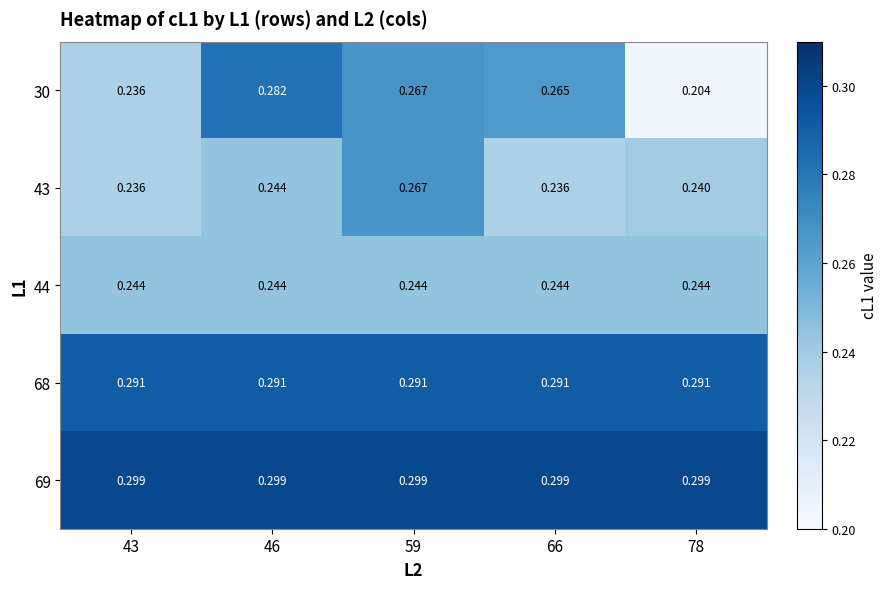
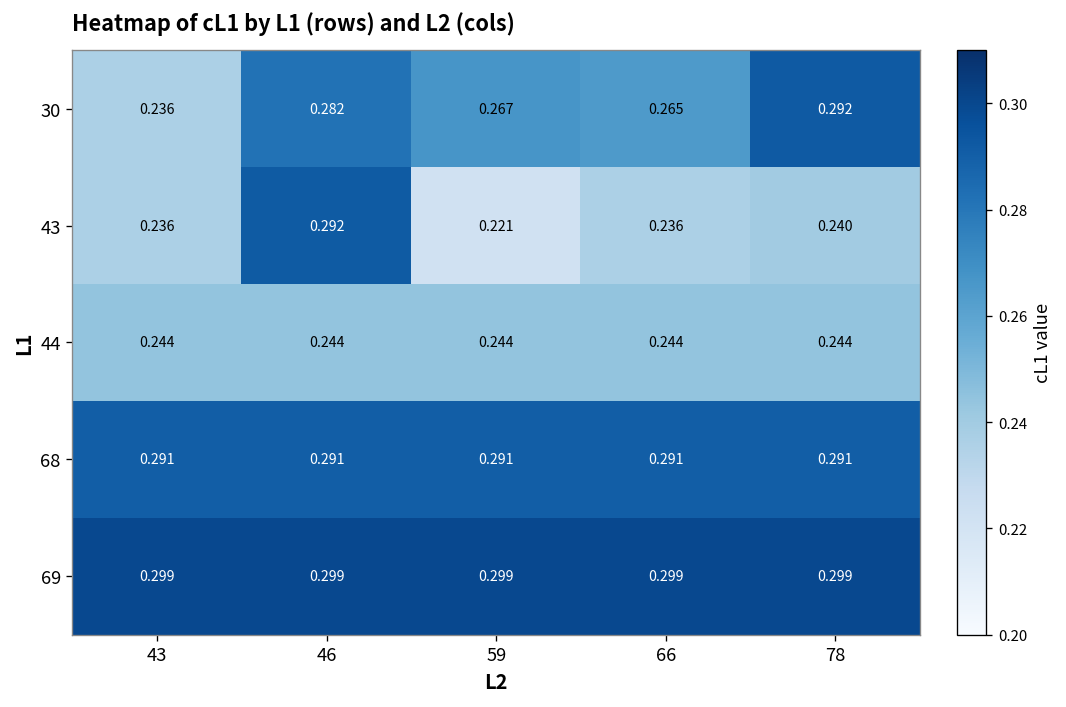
  {
    "30": {
      "43": 0.236,
      "46": 0.282,
      "59": 0.267,
      "66": 0.265,
-     "78": 0.204
+     "78": 0.292
    },
    "43": {
      "43": 0.236,
-     "46": 0.244,
-     "59": 0.267,
+     "46": 0.292,
+     "59": 0.221,
      "66": 0.236,
      "78": 0.240
    },
    "44": {
      "43": 0.244,
      "46": 0.244,
      "59": 0.244,
      "66": 0.244,
      "78": 0.244
    },
    "68": {
      "43": 0.291,
      "46": 0.291,
      "59": 0.291,
      "66": 0.291,
      "78": 0.291
    },
    "69": {
      "43": 0.299,
      "46": 0.299,
      "59": 0.299,
      "66": 0.299,
      "78": 0.299
    }
  }
